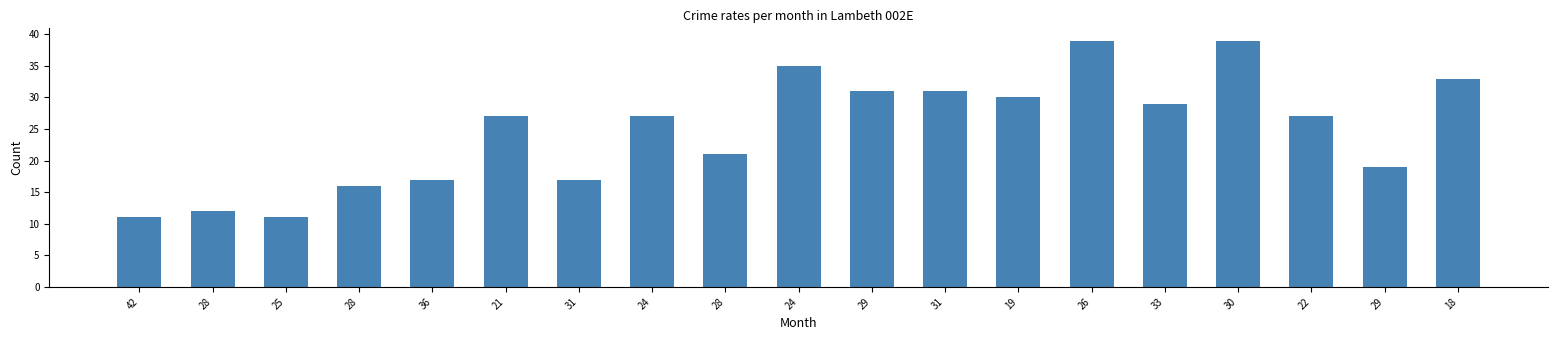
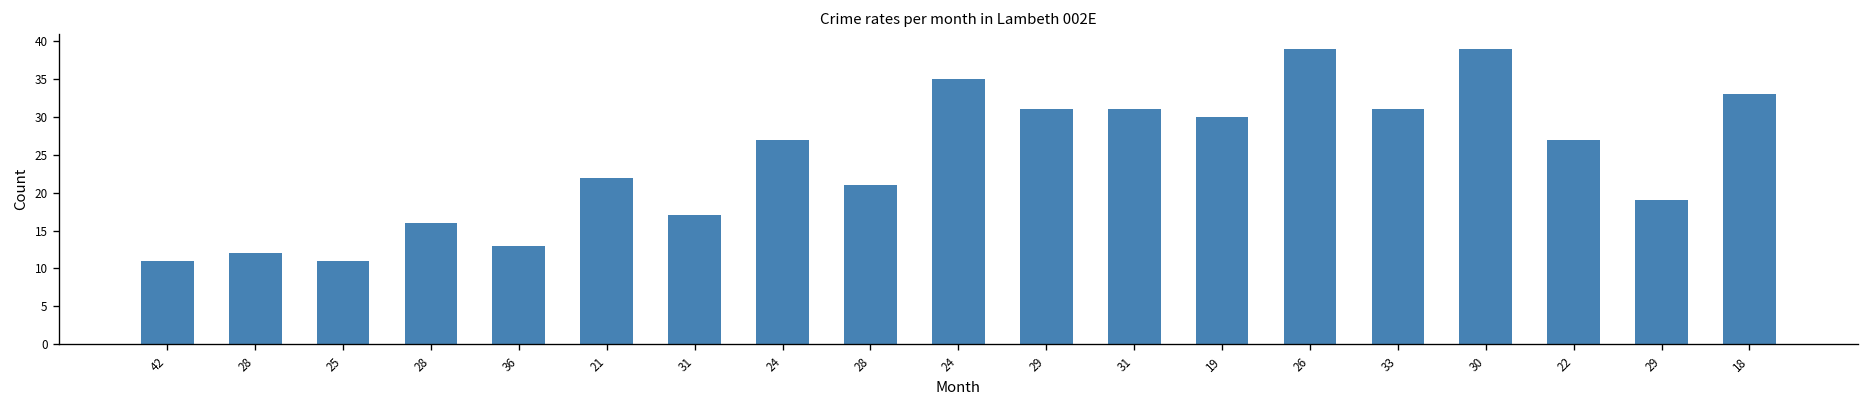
  {
    "42": 11,
    "25": 11,
-   "36": 17,
-   "21": 27,
+   "36": 13,
+   "21": 22,
    "19": 30,
    "26": 39,
-   "33": 29,
+   "33": 31,
    "30": 39,
    "22": 27,
    "18": 33
  }
